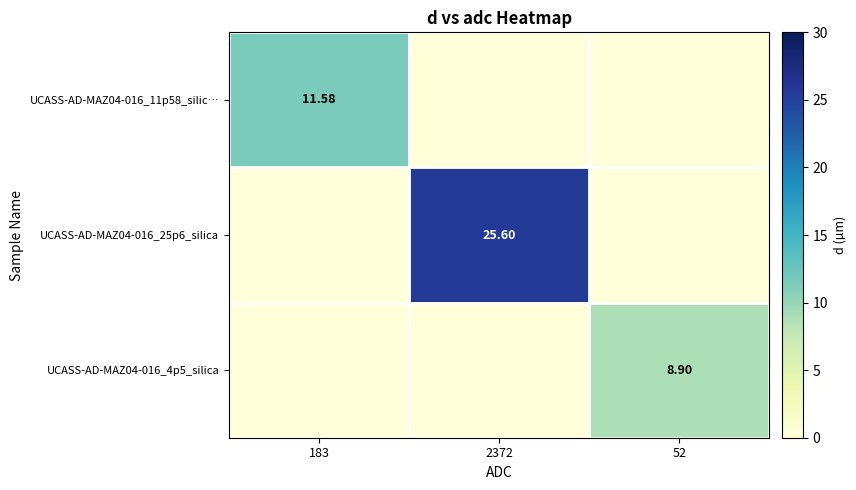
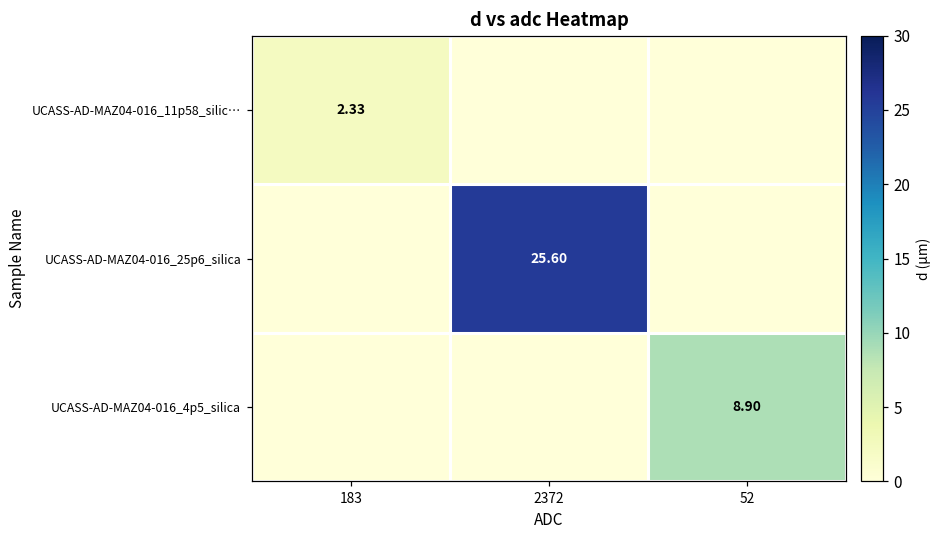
  {
    "UCASS-AD-MAZ04-016_11p58_silic…": {
-     "183": 11.58
+     "183": 2.33
    },
    "UCASS-AD-MAZ04-016_25p6_silica": {
      "2372": 25.60
    },
    "UCASS-AD-MAZ04-016_4p5_silica": {
      "52": 8.90
    }
  }
